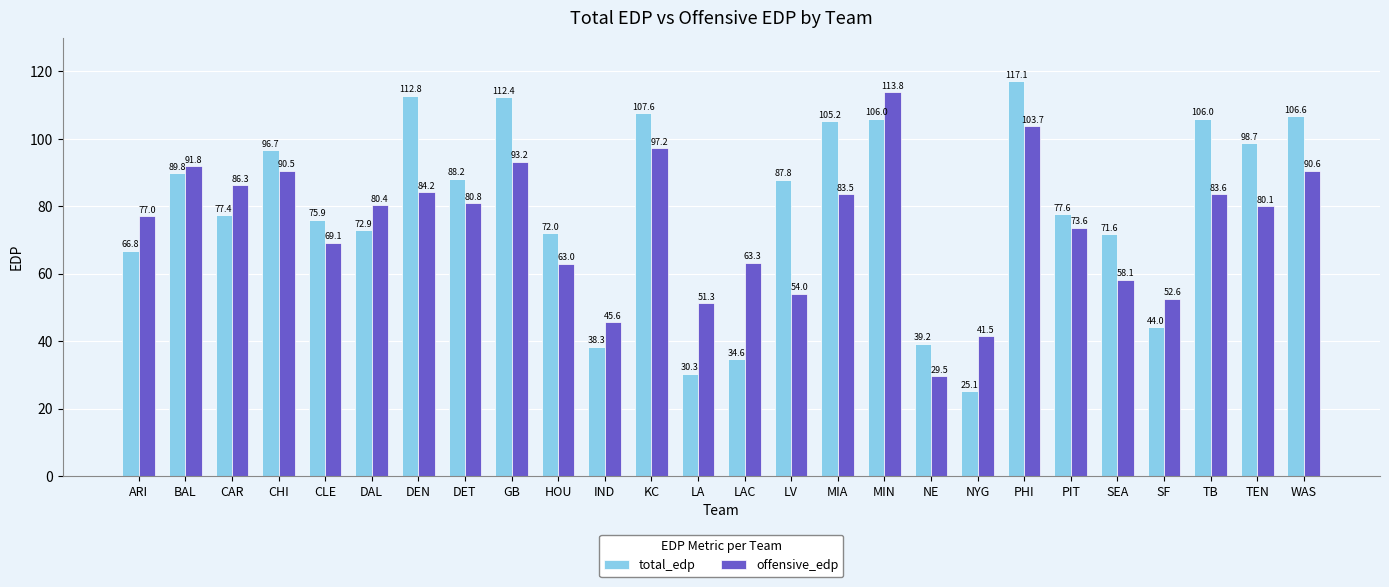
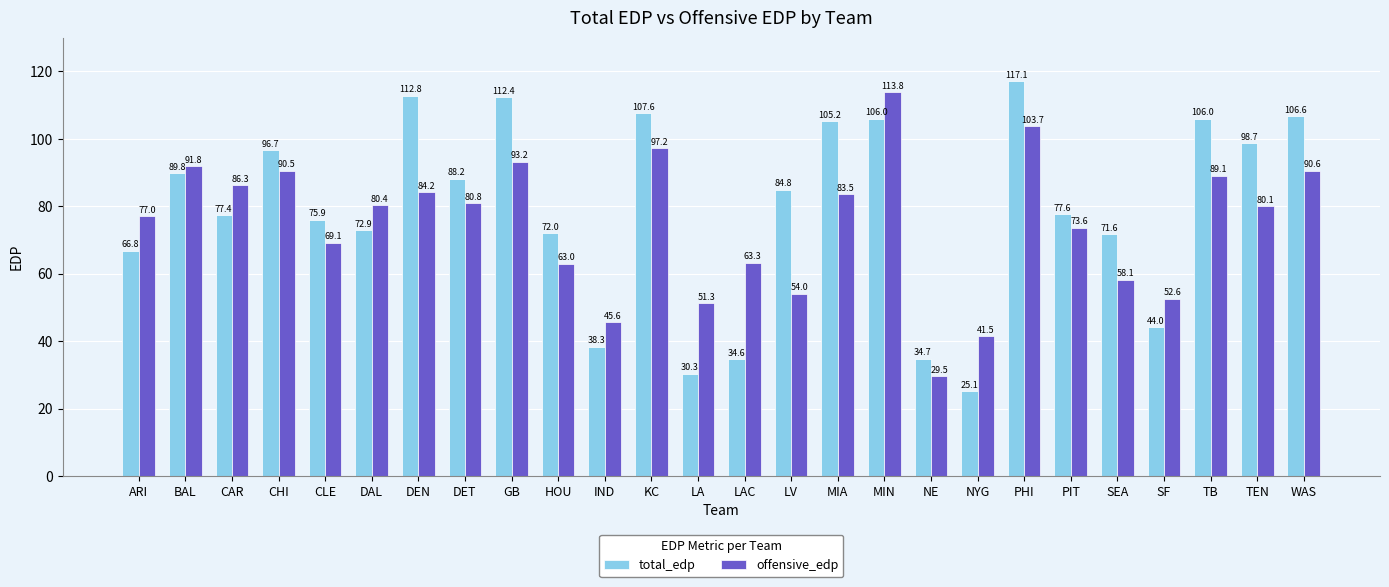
  {
    "total_edp": {
      "ARI": 66.8,
      "BAL": 89.8,
      "CAR": 77.4,
      "CHI": 96.7,
      "CLE": 75.9,
      "DAL": 72.9,
      "DEN": 112.8,
      "DET": 88.2,
      "GB": 112.4,
      "HOU": 72.0,
      "IND": 38.3,
      "KC": 107.6,
      "LA": 30.3,
      "LAC": 34.6,
-     "LV": 87.8,
+     "LV": 84.8,
      "MIA": 105.2,
      "MIN": 106.0,
-     "NE": 39.2,
+     "NE": 34.7,
      "NYG": 25.1,
      "PHI": 117.1,
      "PIT": 77.6,
      "SEA": 71.6,
      "SF": 44.0,
      "TB": 106.0,
      "TEN": 98.7,
      "WAS": 106.6
    },
    "offensive_edp": {
      "ARI": 77.0,
      "BAL": 91.8,
      "CAR": 86.3,
      "CHI": 90.5,
      "CLE": 69.1,
      "DAL": 80.4,
      "DEN": 84.2,
      "DET": 80.8,
      "GB": 93.2,
      "HOU": 63.0,
      "IND": 45.6,
      "KC": 97.2,
      "LA": 51.3,
      "LAC": 63.3,
      "LV": 54.0,
      "MIA": 83.5,
      "MIN": 113.8,
      "NE": 29.5,
      "NYG": 41.5,
      "PHI": 103.7,
      "PIT": 73.6,
      "SEA": 58.1,
      "SF": 52.6,
-     "TB": 83.6,
+     "TB": 89.1,
      "TEN": 80.1,
      "WAS": 90.6
    }
  }
